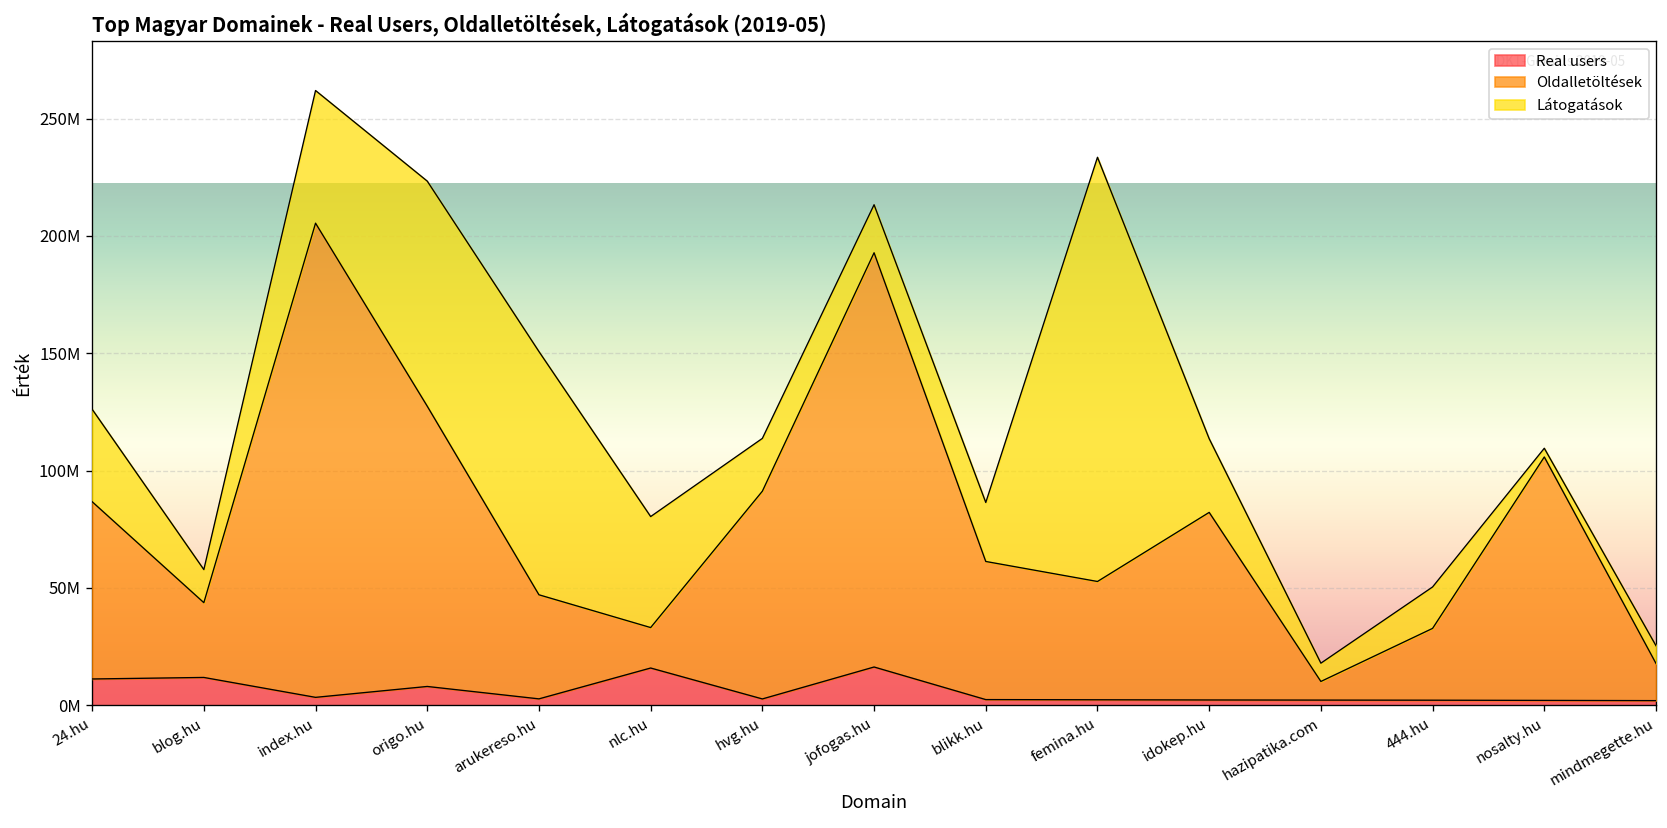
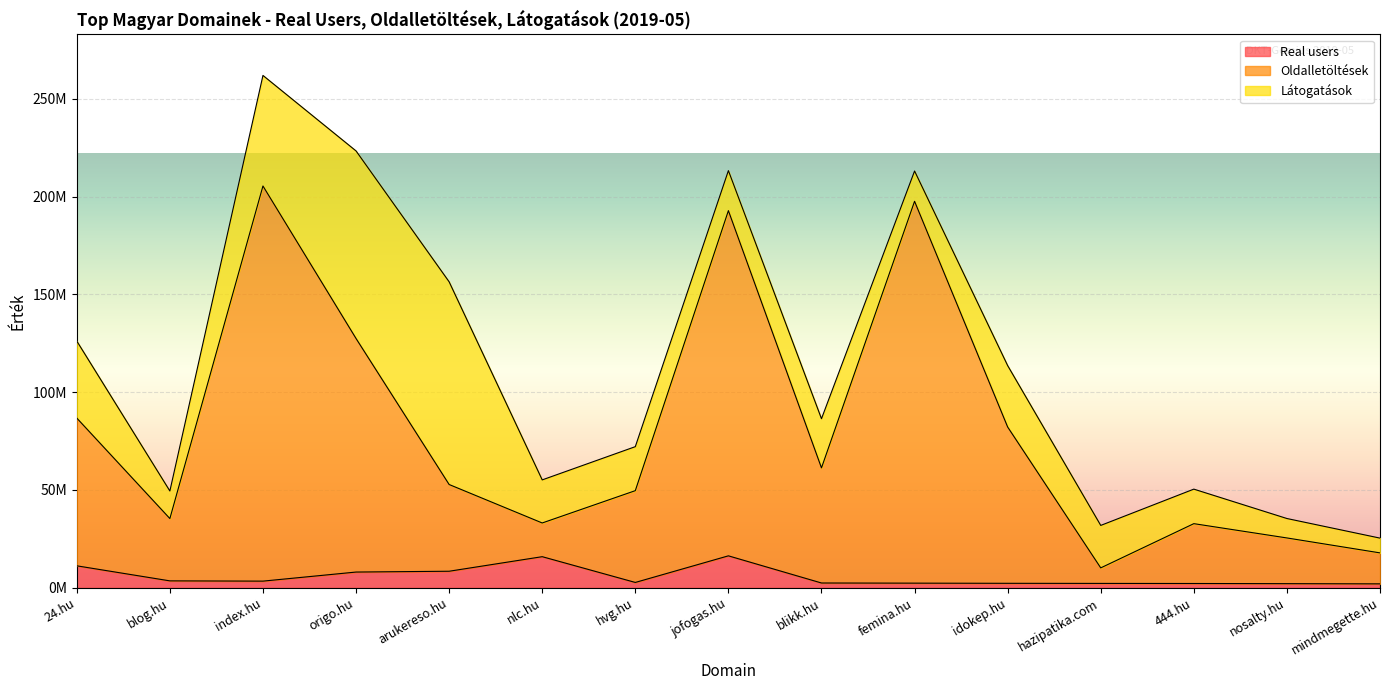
  {
    "Real users": {
      "24.hu": 11000000,
-     "blog.hu": 12000000,
+     "blog.hu": 4000000,
      "index.hu": 3000000,
      "origo.hu": 8000000,
-     "arukereso.hu": 3000000,
+     "arukereso.hu": 8000000,
      "nlc.hu": 16000000,
      "hvg.hu": 3000000,
      "jofogas.hu": 16000000,
      "blikk.hu": 2000000,
      "femina.hu": 2000000,
      "idokep.hu": 2000000,
      "hazipatika.com": 2000000,
      "444.hu": 2000000,
      "nosalty.hu": 2000000,
      "mindmegette.hu": 2000000
    },
    "Oldalletöltések": {
      "24.hu": 76000000,
      "blog.hu": 32000000,
      "index.hu": 202000000,
      "origo.hu": 119000000,
      "arukereso.hu": 44000000,
      "nlc.hu": 17000000,
-     "hvg.hu": 89000000,
+     "hvg.hu": 47000000,
      "jofogas.hu": 176000000,
      "blikk.hu": 59000000,
-     "femina.hu": 50000000,
+     "femina.hu": 195000000,
      "idokep.hu": 80000000,
      "hazipatika.com": 8000000,
      "444.hu": 31000000,
-     "nosalty.hu": 104000000,
+     "nosalty.hu": 23000000,
      "mindmegette.hu": 16000000
    },
    "Látogatások": {
      "24.hu": 39000000,
      "blog.hu": 14000000,
      "index.hu": 57000000,
      "origo.hu": 96000000,
      "arukereso.hu": 104000000,
-     "nlc.hu": 47000000,
+     "nlc.hu": 22000000,
      "hvg.hu": 22000000,
      "jofogas.hu": 20000000,
      "blikk.hu": 25000000,
-     "femina.hu": 181000000,
+     "femina.hu": 15000000,
      "idokep.hu": 31000000,
-     "hazipatika.com": 8000000,
+     "hazipatika.com": 22000000,
      "444.hu": 18000000,
-     "nosalty.hu": 4000000,
+     "nosalty.hu": 10000000,
      "mindmegette.hu": 8000000
    }
  }
